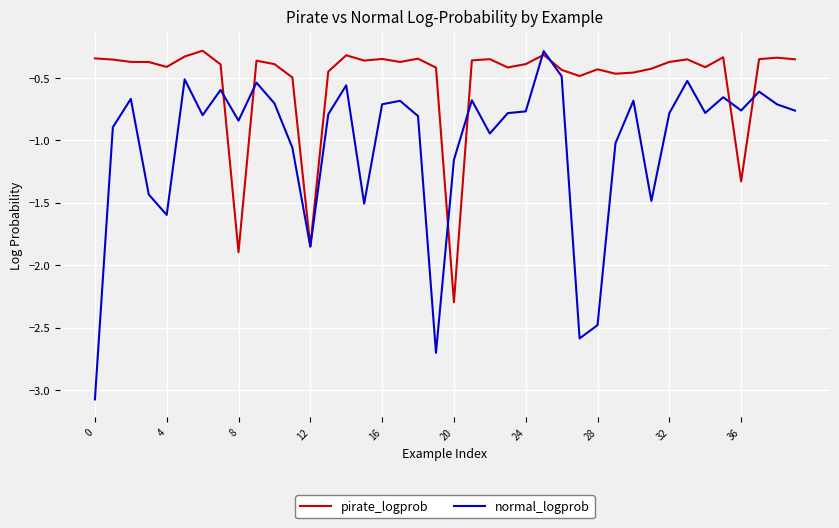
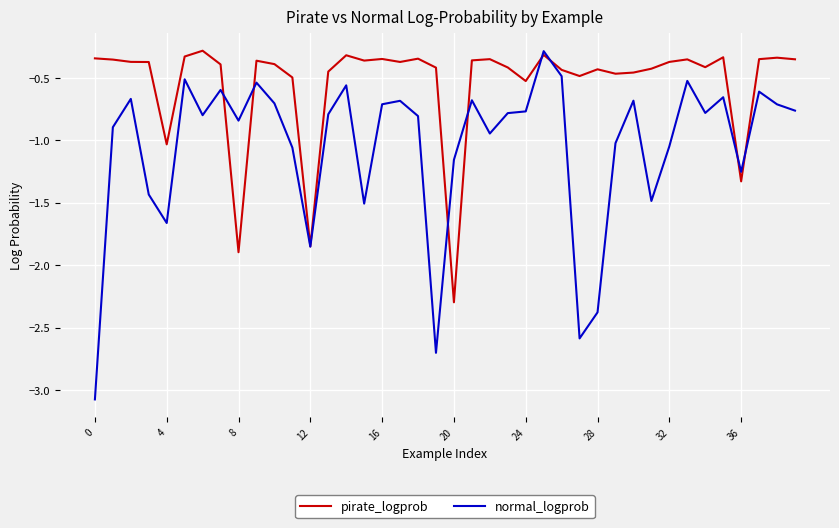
  {
    "pirate_logprob": {
      "0": -0.35,
-     "4": -0.41,
+     "4": -1.03,
      "8": -1.90,
      "16": -0.35,
      "20": -2.30,
-     "24": -0.39,
+     "24": -0.53,
      "28": -0.43,
      "32": -0.37,
      "36": -1.33
    },
    "normal_logprob": {
      "0": -3.08,
-     "4": -1.60,
+     "4": -1.66,
      "8": -0.84,
      "16": -0.71,
      "20": -1.16,
      "24": -0.77,
-     "28": -2.48,
-     "32": -0.78,
-     "36": -0.76
+     "28": -2.38,
+     "32": -1.05,
+     "36": -1.25
    }
  }
